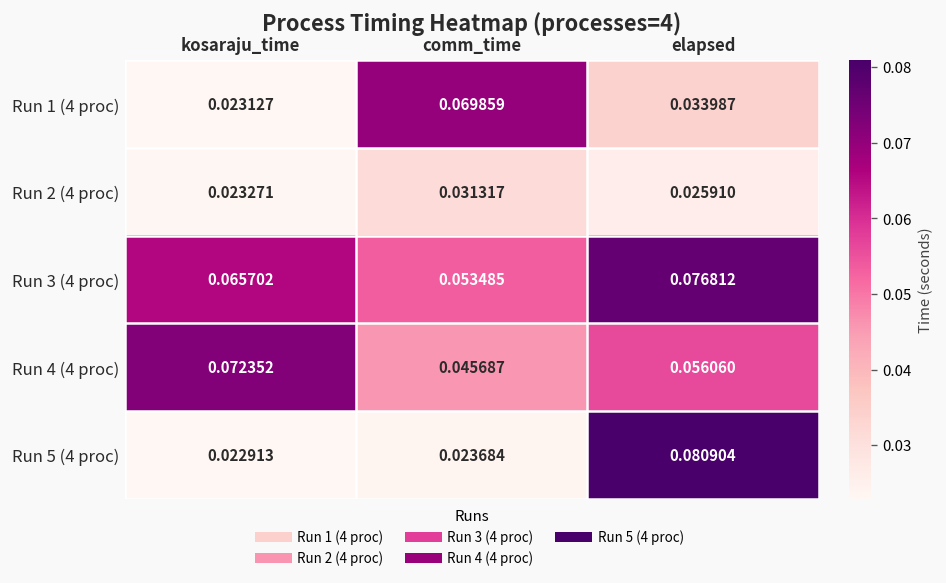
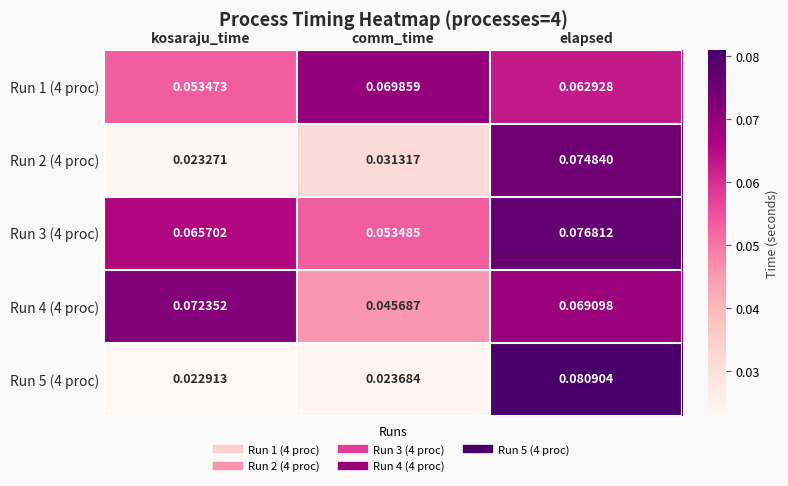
  {
    "Run 1 (4 proc)": {
-     "kosaraju_time": 0.023127,
+     "kosaraju_time": 0.053473,
      "comm_time": 0.069859,
-     "elapsed": 0.033987
+     "elapsed": 0.062928
    },
    "Run 2 (4 proc)": {
      "kosaraju_time": 0.023271,
      "comm_time": 0.031317,
-     "elapsed": 0.025910
+     "elapsed": 0.074840
    },
    "Run 3 (4 proc)": {
      "kosaraju_time": 0.065702,
      "comm_time": 0.053485,
      "elapsed": 0.076812
    },
    "Run 4 (4 proc)": {
      "kosaraju_time": 0.072352,
      "comm_time": 0.045687,
-     "elapsed": 0.056060
+     "elapsed": 0.069098
    },
    "Run 5 (4 proc)": {
      "kosaraju_time": 0.022913,
      "comm_time": 0.023684,
      "elapsed": 0.080904
    }
  }
